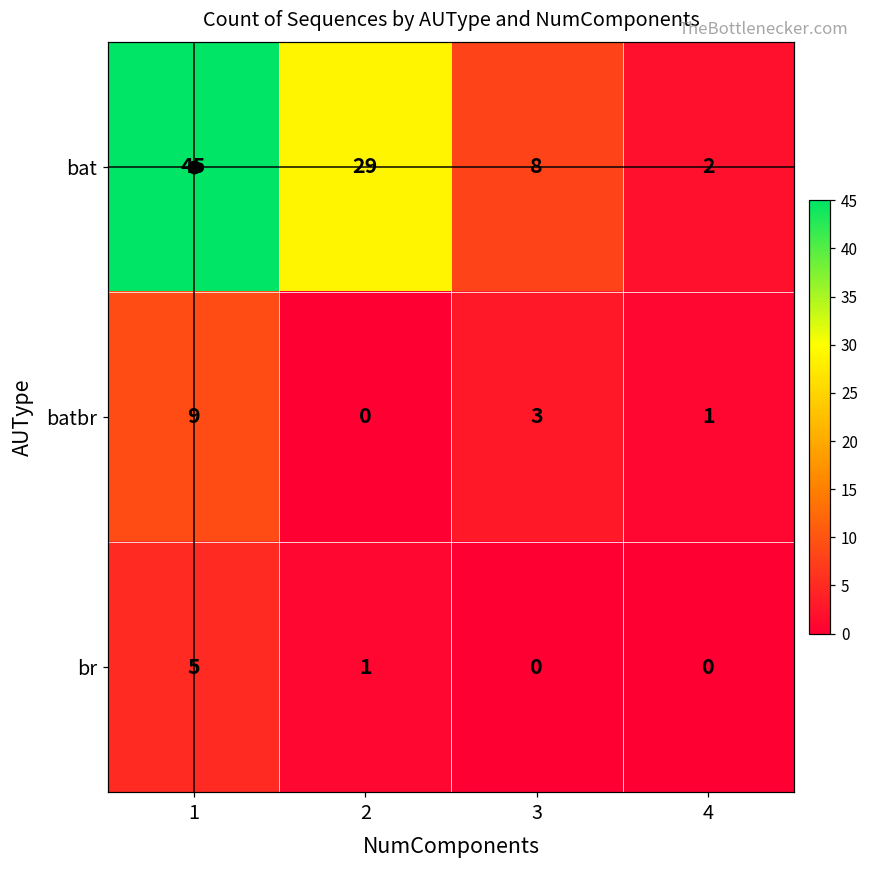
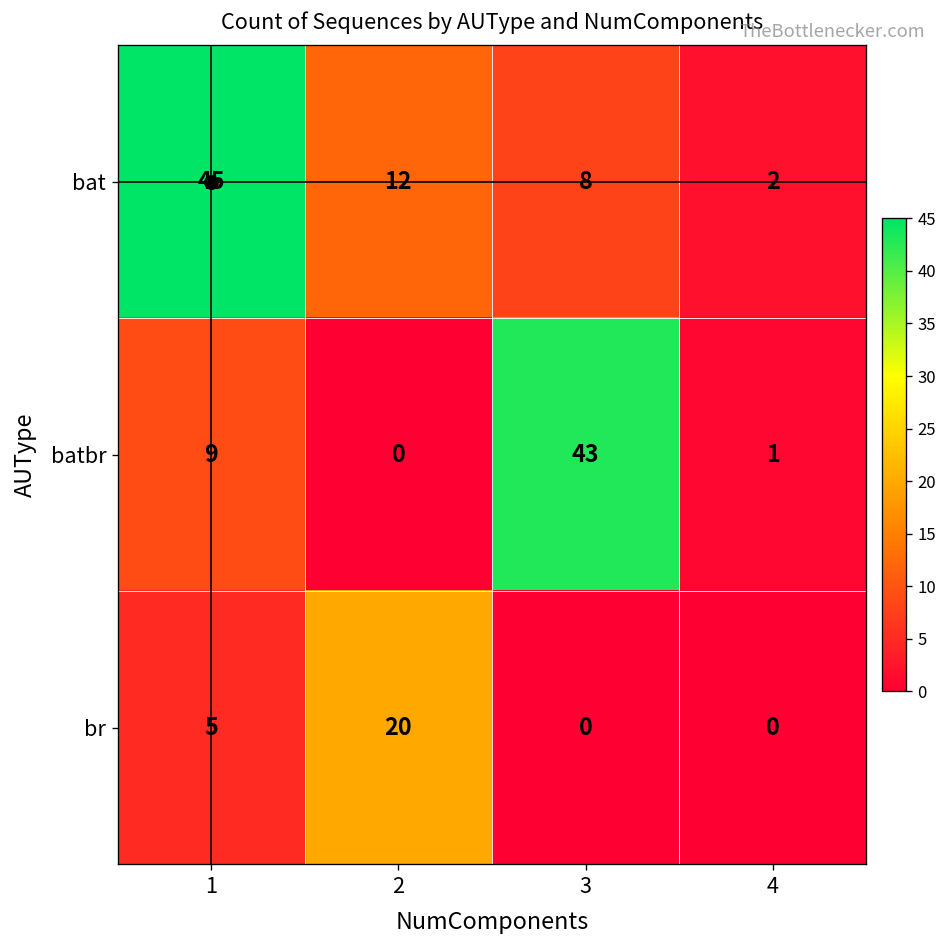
  {
    "bat": {
-     "2": 29,
+     "2": 12,
      "3": 8,
      "4": 2
    },
    "batbr": {
      "1": 9,
      "2": 0,
-     "3": 3,
+     "3": 43,
      "4": 1
    },
    "br": {
      "1": 5,
-     "2": 1,
+     "2": 20,
      "3": 0,
      "4": 0
    }
  }
